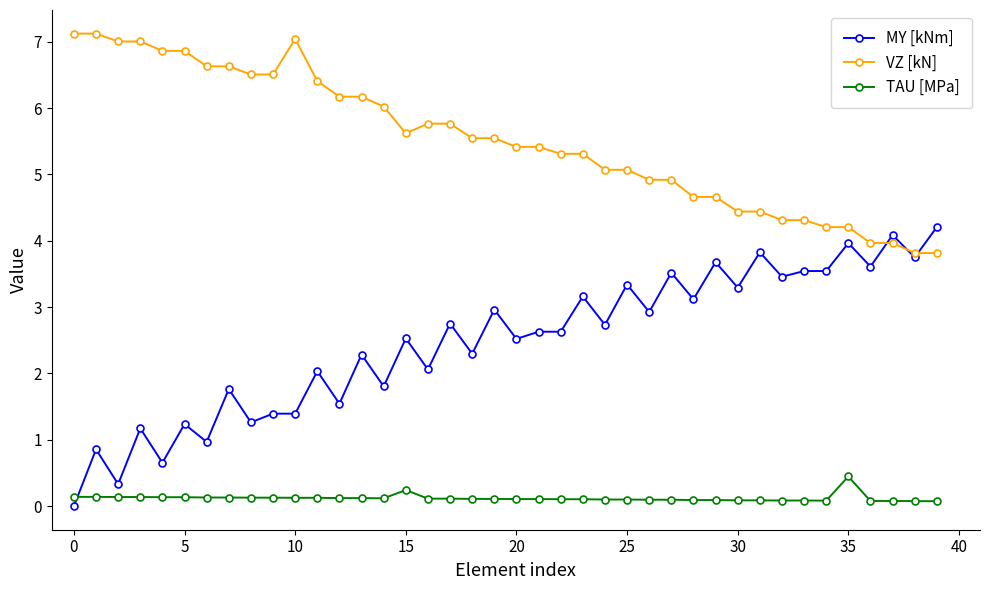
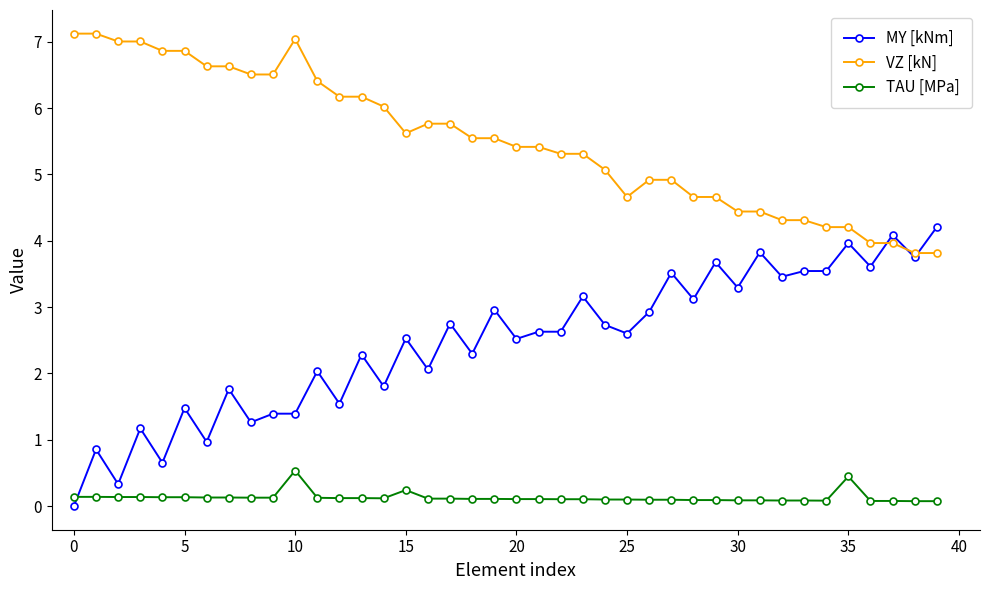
  {
    "MY [kNm]": {
      "0": 0.0,
-     "5": 1.2,
+     "5": 1.5,
      "10": 1.4,
      "15": 2.5,
      "20": 2.5,
-     "25": 3.3,
+     "25": 2.6,
      "30": 3.3,
      "35": 4.0
    },
    "VZ [kN]": {
      "0": 7.1,
      "5": 6.9,
      "10": 7.0,
      "15": 5.6,
      "20": 5.4,
-     "25": 5.1,
+     "25": 4.7,
      "30": 4.4,
      "35": 4.2
    },
    "TAU [MPa]": {
      "0": 0.1,
      "5": 0.1,
-     "10": 0.1,
+     "10": 0.5,
      "15": 0.2,
      "20": 0.1,
      "25": 0.1,
      "30": 0.1,
      "35": 0.4
    }
  }
